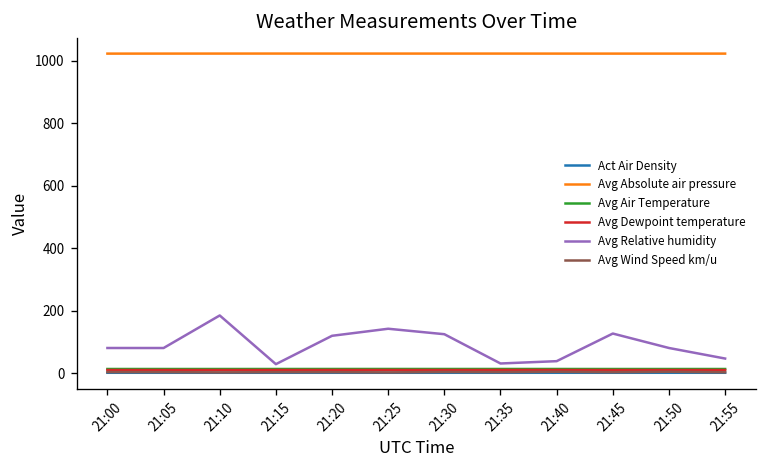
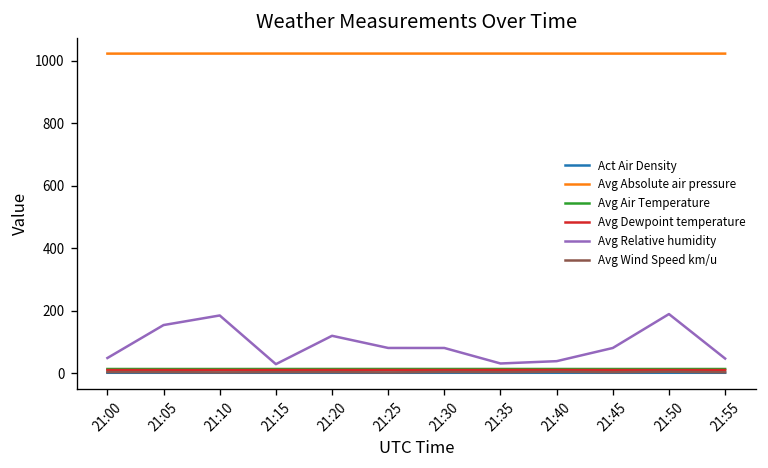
  {
    "Avg Absolute air pressure": {
      "21:00": 1020,
      "21:05": 1020,
      "21:10": 1020,
      "21:15": 1020,
      "21:20": 1020,
      "21:25": 1020,
      "21:30": 1020,
      "21:35": 1020,
      "21:40": 1020,
      "21:45": 1020,
      "21:50": 1020,
      "21:55": 1020
    },
    "Avg Dewpoint temperature": {
      "21:00": 10,
      "21:05": 10,
      "21:10": 10,
      "21:15": 10,
      "21:20": 10,
      "21:25": 10,
      "21:35": 10,
      "21:45": 10,
      "21:55": 10
    },
    "Avg Relative humidity": {
-     "21:00": 80,
-     "21:05": 80,
+     "21:00": 50,
+     "21:05": 150,
      "21:10": 180,
      "21:15": 30,
      "21:20": 120,
-     "21:25": 140,
-     "21:30": 120,
+     "21:25": 80,
+     "21:30": 80,
      "21:35": 30,
      "21:40": 40,
-     "21:45": 130,
-     "21:50": 80,
+     "21:45": 80,
+     "21:50": 190,
      "21:55": 50
    }
  }
